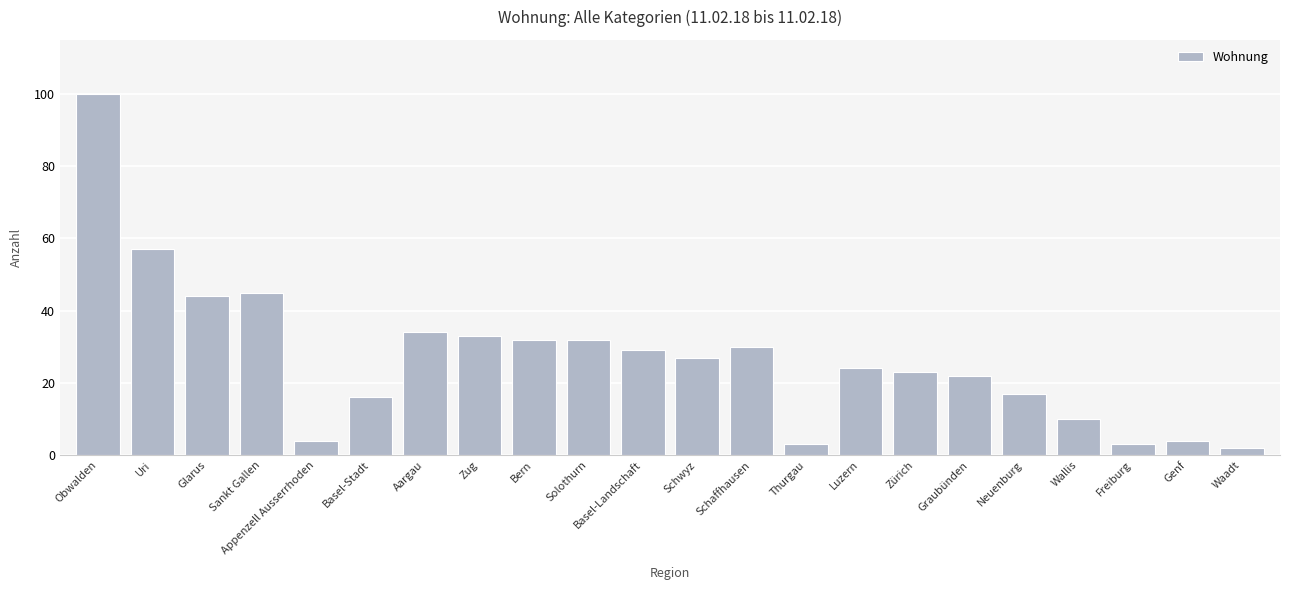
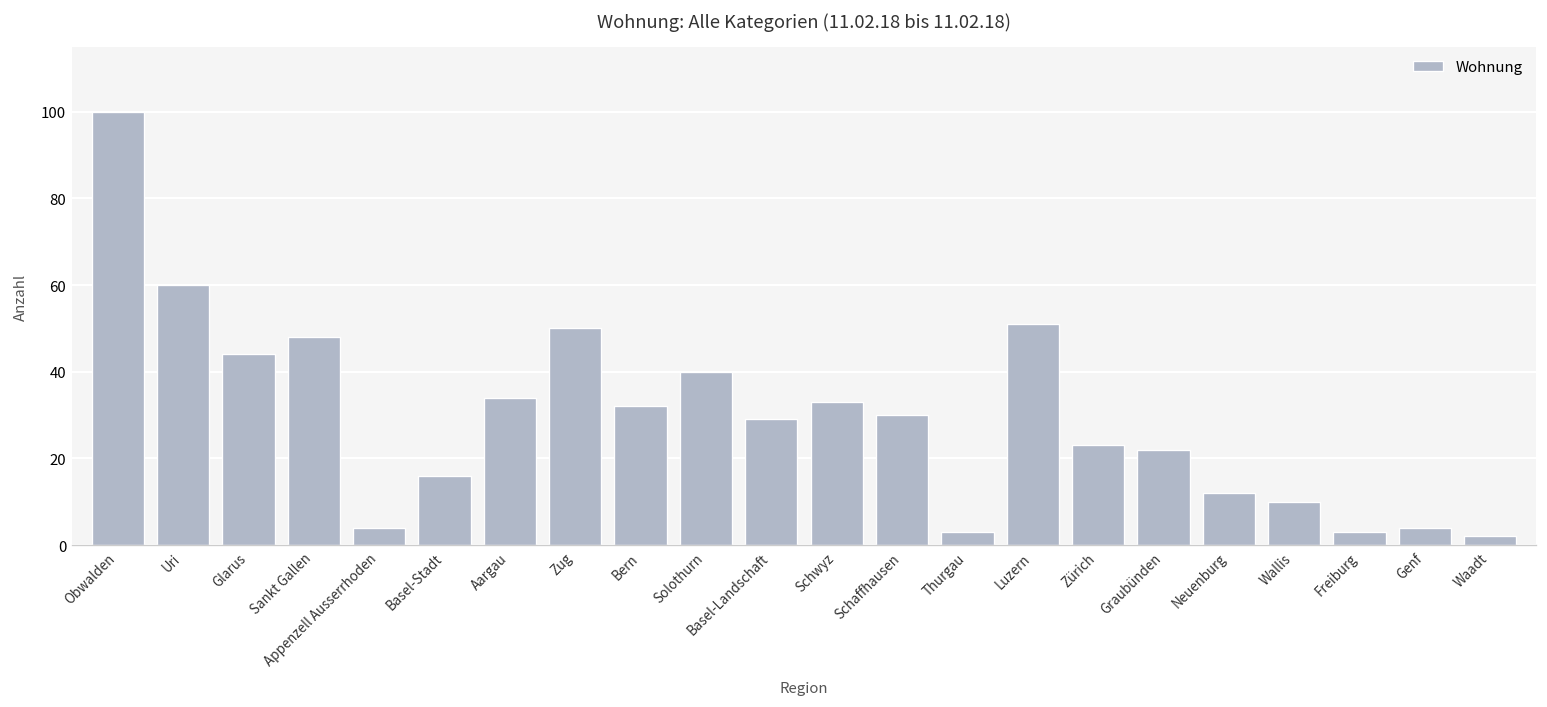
  {
    "Obwalden": 100,
-   "Uri": 57,
+   "Uri": 60,
    "Glarus": 44,
-   "Sankt Gallen": 45,
+   "Sankt Gallen": 48,
    "Appenzell Ausserrhoden": 4,
    "Basel-Stadt": 16,
    "Aargau": 34,
-   "Zug": 33,
+   "Zug": 50,
    "Bern": 32,
-   "Solothurn": 32,
+   "Solothurn": 40,
    "Basel-Landschaft": 29,
-   "Schwyz": 27,
+   "Schwyz": 33,
    "Schaffhausen": 30,
    "Thurgau": 3,
-   "Luzern": 24,
+   "Luzern": 51,
    "Zürich": 23,
    "Graubünden": 22,
-   "Neuenburg": 17,
+   "Neuenburg": 12,
    "Wallis": 10,
    "Freiburg": 3,
    "Genf": 4,
    "Waadt": 2
  }
